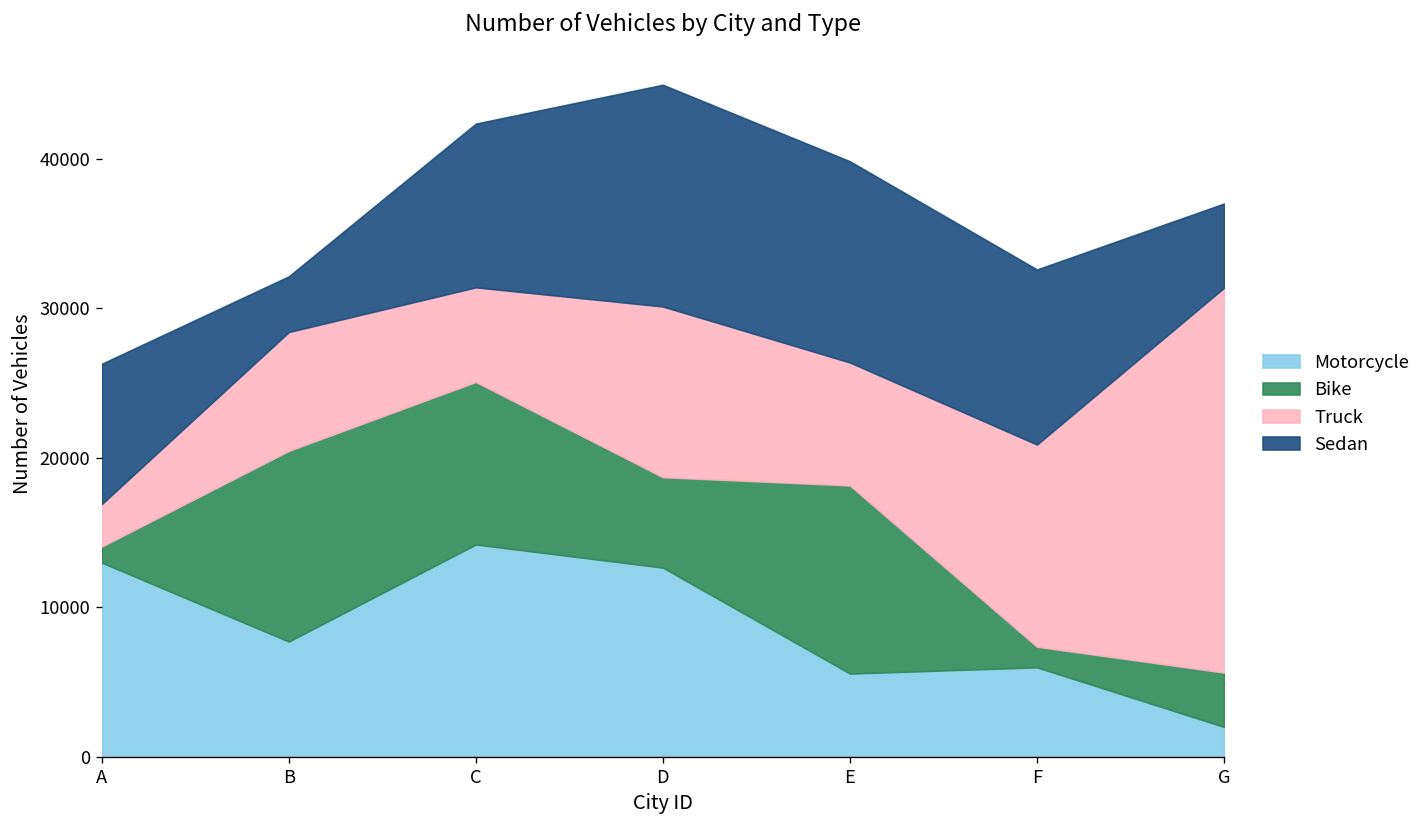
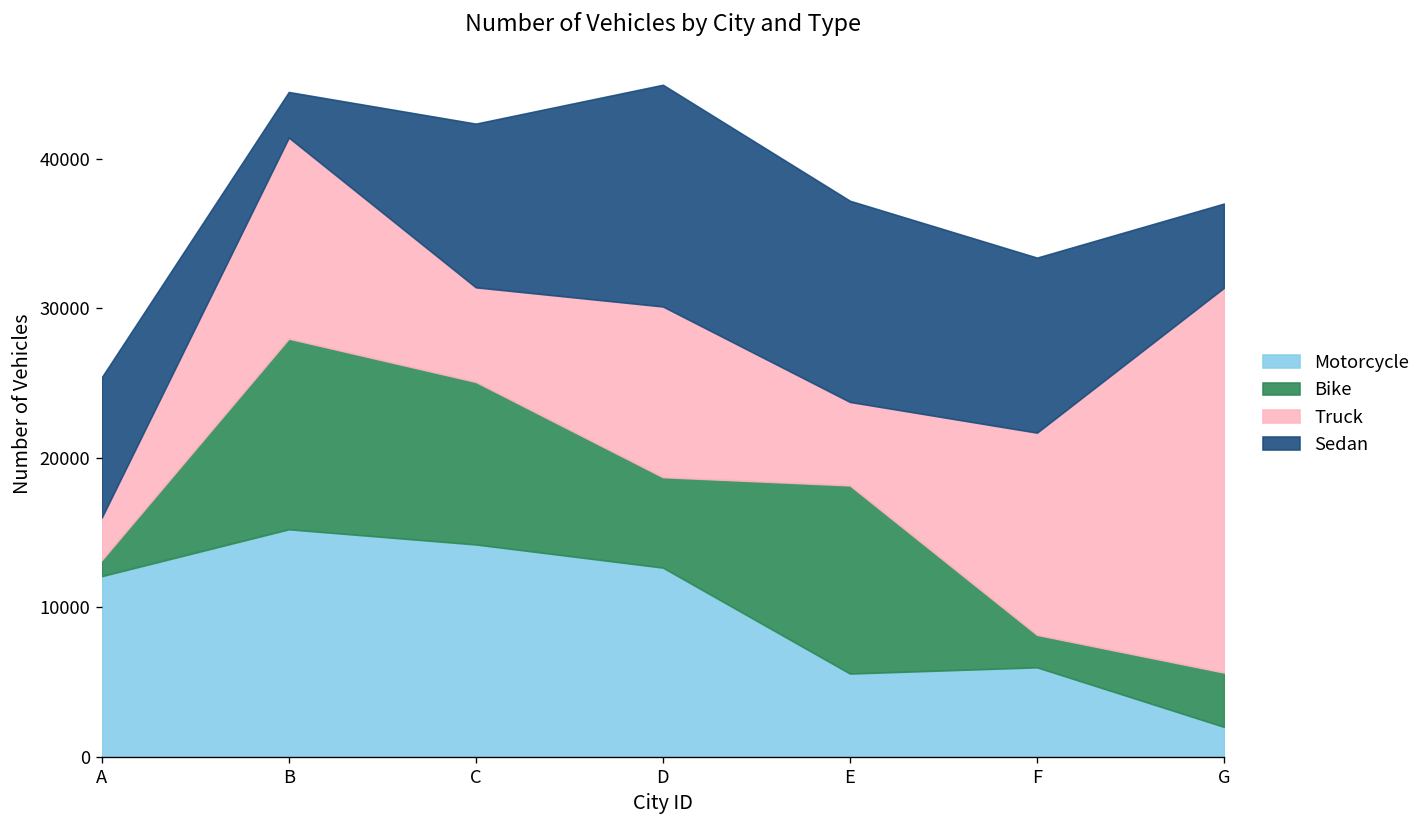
  {
    "Motorcycle": {
-     "A": 13000,
-     "B": 7700,
+     "A": 12100,
+     "B": 15200,
      "C": 14200,
      "D": 12700,
      "E": 5600,
      "F": 6000,
      "G": 2000
    },
    "Bike": {
      "A": 1100,
      "B": 12800,
      "C": 10900,
      "D": 6100,
      "E": 12600,
-     "F": 1400,
+     "F": 2200,
      "G": 3600
    },
    "Truck": {
      "A": 2800,
-     "B": 8000,
+     "B": 13500,
      "C": 6300,
      "D": 11400,
-     "E": 8200,
+     "E": 5600,
      "F": 13500,
      "G": 25700
    },
    "Sedan": {
      "A": 9400,
-     "B": 3700,
+     "B": 3000,
      "C": 10900,
      "D": 14800,
      "E": 13500,
      "F": 11700,
      "G": 5600
    }
  }
